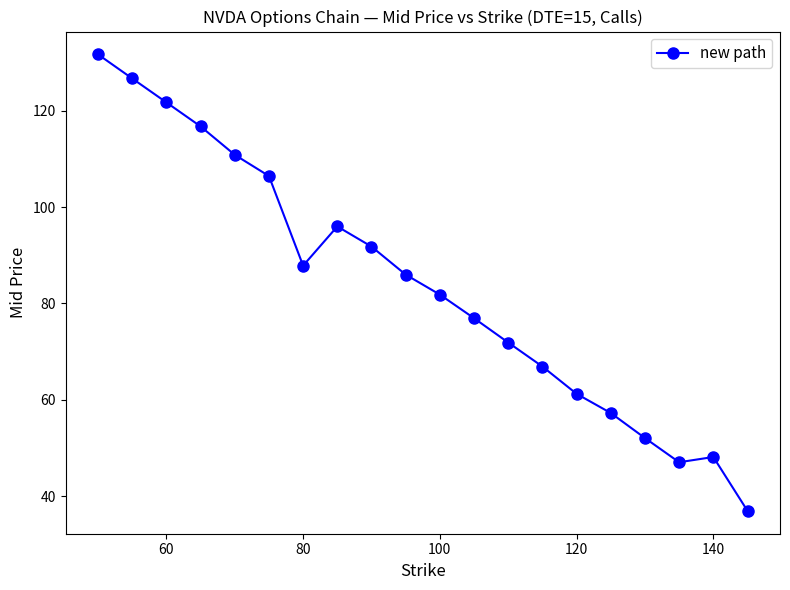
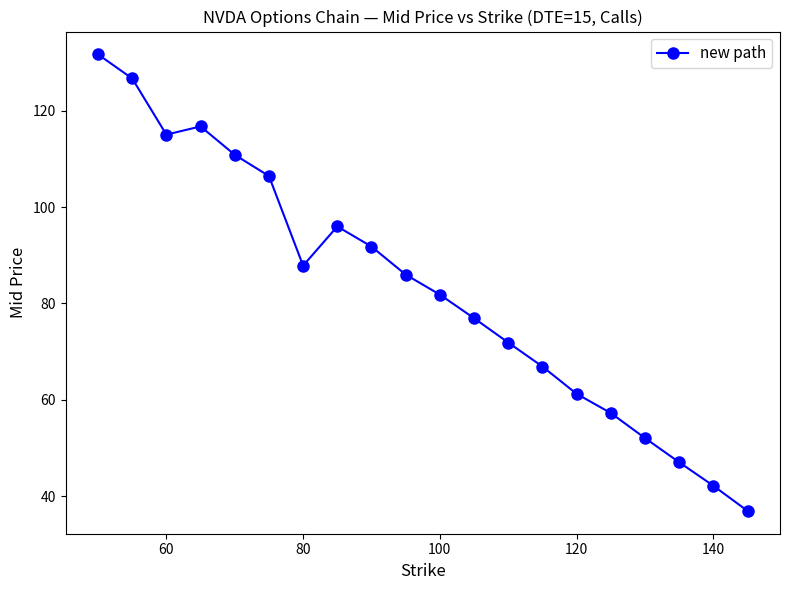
  {
-   "60": 122,
+   "60": 115,
    "80": 88,
    "100": 82,
    "120": 61,
-   "140": 48
+   "140": 42
  }
